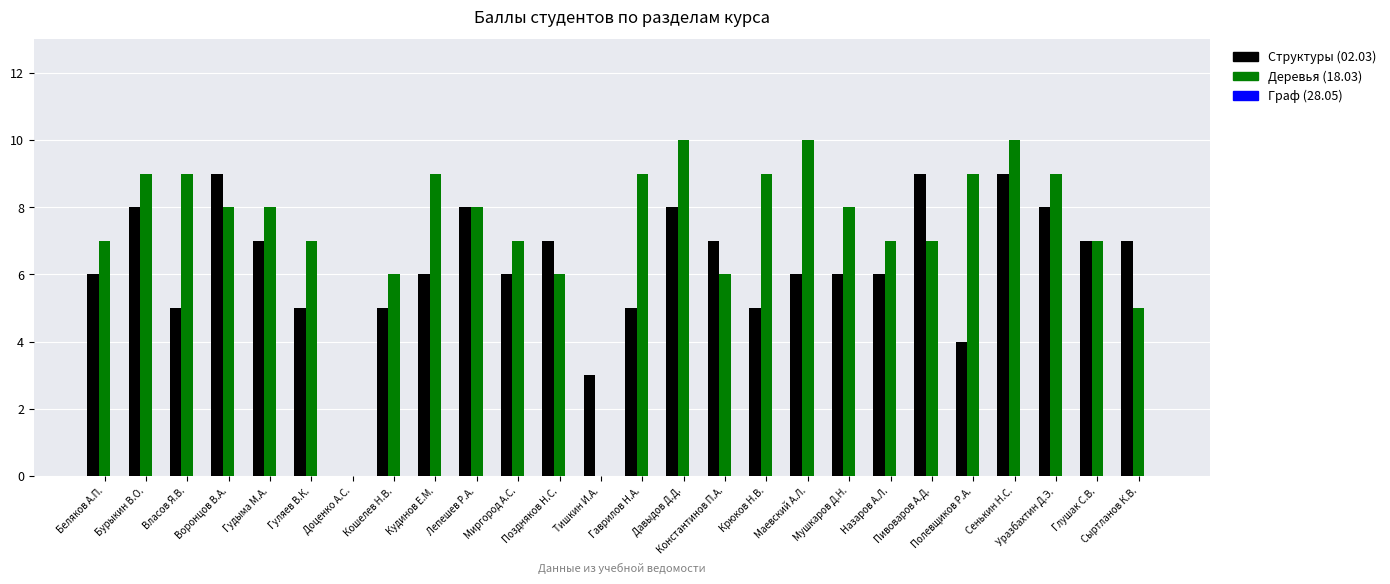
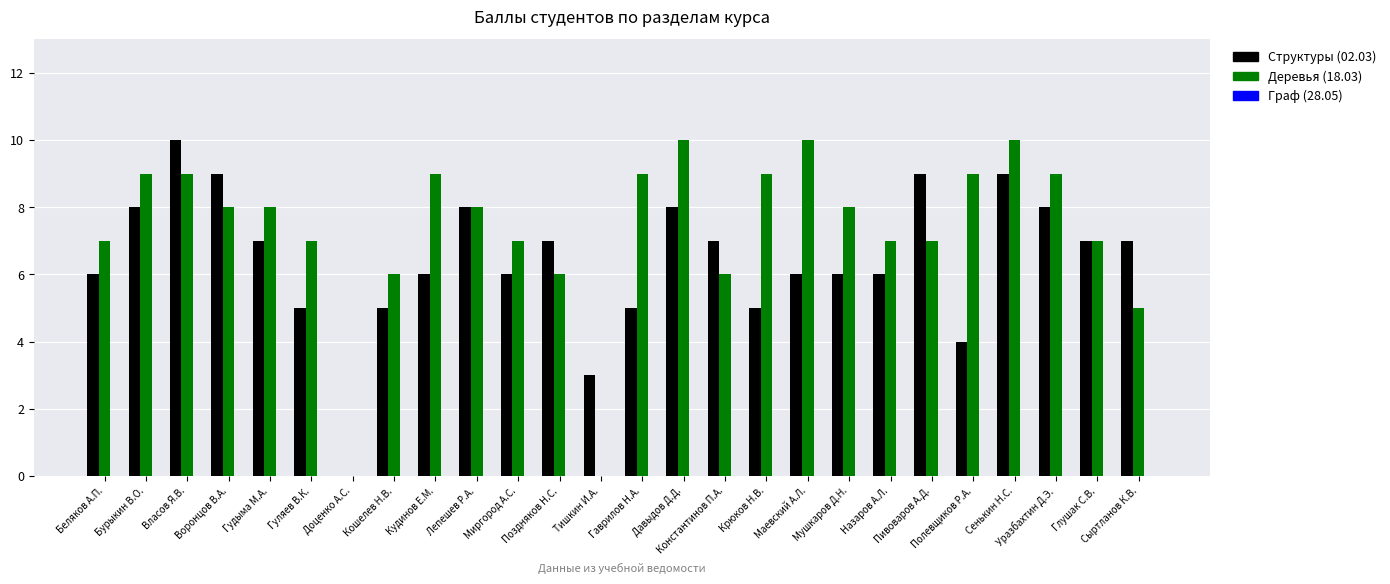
  {
    "Структуры (02.03)": {
      "Беляков А.П.": 6,
      "Бурыкин В.О.": 8,
-     "Власов Я.В.": 5,
+     "Власов Я.В.": 10,
      "Воронцов В.А.": 9,
      "Гудыма М.А.": 7,
      "Гуляев В.К.": 5,
      "Доценко А.С.": 0,
      "Кошелев Н.В.": 5,
      "Кудинов Е.М.": 6,
      "Лепешев Р.А.": 8,
      "Миргород А.С.": 6,
      "Поздняков Н.С.": 7,
      "Тишкин И.А.": 3,
      "Гаврилов Н.А.": 5,
      "Давыдов Д.Д.": 8,
      "Константинов П.А.": 7,
      "Крюков Н.В.": 5,
      "Маевский А.Л.": 6,
      "Мушкаров Д.Н.": 6,
      "Назаров А.Л.": 6,
      "Пивоваров А.Д.": 9,
      "Полевщиков Р.А.": 4,
      "Сенькин Н.С.": 9,
      "Уразбахтин Д.Э.": 8,
      "Глушак С.В.": 7,
      "Сыртланов К.В.": 7
    },
    "Деревья (18.03)": {
      "Беляков А.П.": 7,
      "Бурыкин В.О.": 9,
      "Власов Я.В.": 9,
      "Воронцов В.А.": 8,
      "Гудыма М.А.": 8,
      "Гуляев В.К.": 7,
      "Доценко А.С.": 0,
      "Кошелев Н.В.": 6,
      "Кудинов Е.М.": 9,
      "Лепешев Р.А.": 8,
      "Миргород А.С.": 7,
      "Поздняков Н.С.": 6,
      "Тишкин И.А.": 0,
      "Гаврилов Н.А.": 9,
      "Давыдов Д.Д.": 10,
      "Константинов П.А.": 6,
      "Крюков Н.В.": 9,
      "Маевский А.Л.": 10,
      "Мушкаров Д.Н.": 8,
      "Назаров А.Л.": 7,
      "Пивоваров А.Д.": 7,
      "Полевщиков Р.А.": 9,
      "Сенькин Н.С.": 10,
      "Уразбахтин Д.Э.": 9,
      "Глушак С.В.": 7,
      "Сыртланов К.В.": 5
    },
    "Граф (28.05)": {
      "Беляков А.П.": 0,
      "Бурыкин В.О.": 0,
      "Власов Я.В.": 0,
      "Воронцов В.А.": 0,
      "Гудыма М.А.": 0,
      "Гуляев В.К.": 0,
      "Доценко А.С.": 0,
      "Кошелев Н.В.": 0,
      "Кудинов Е.М.": 0,
      "Лепешев Р.А.": 0,
      "Миргород А.С.": 0,
      "Поздняков Н.С.": 0,
      "Тишкин И.А.": 0,
      "Гаврилов Н.А.": 0,
      "Давыдов Д.Д.": 0,
      "Константинов П.А.": 0,
      "Крюков Н.В.": 0,
      "Маевский А.Л.": 0,
      "Мушкаров Д.Н.": 0,
      "Назаров А.Л.": 0,
      "Пивоваров А.Д.": 0,
      "Полевщиков Р.А.": 0,
      "Сенькин Н.С.": 0,
      "Уразбахтин Д.Э.": 0,
      "Глушак С.В.": 0,
      "Сыртланов К.В.": 0
    }
  }
